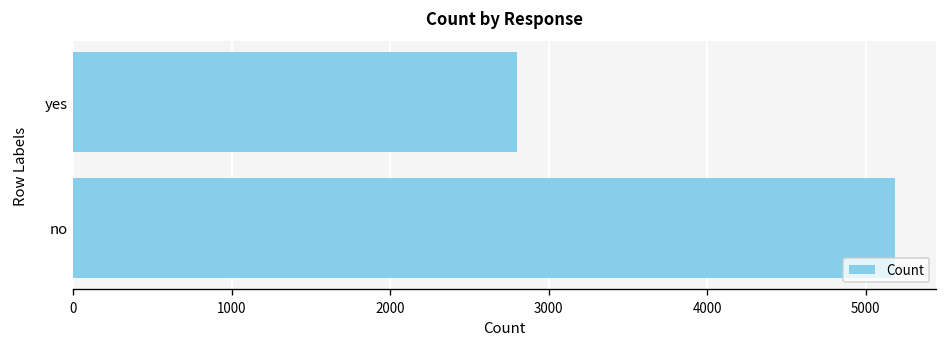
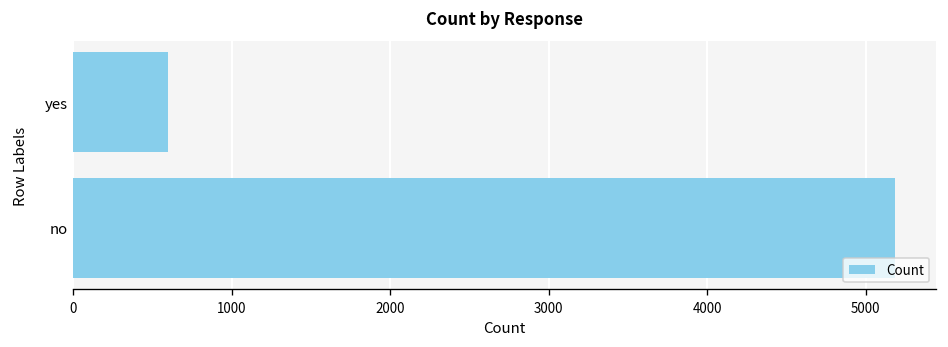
  {
-   "yes": 2800,
+   "yes": 600,
    "no": 5180
  }
